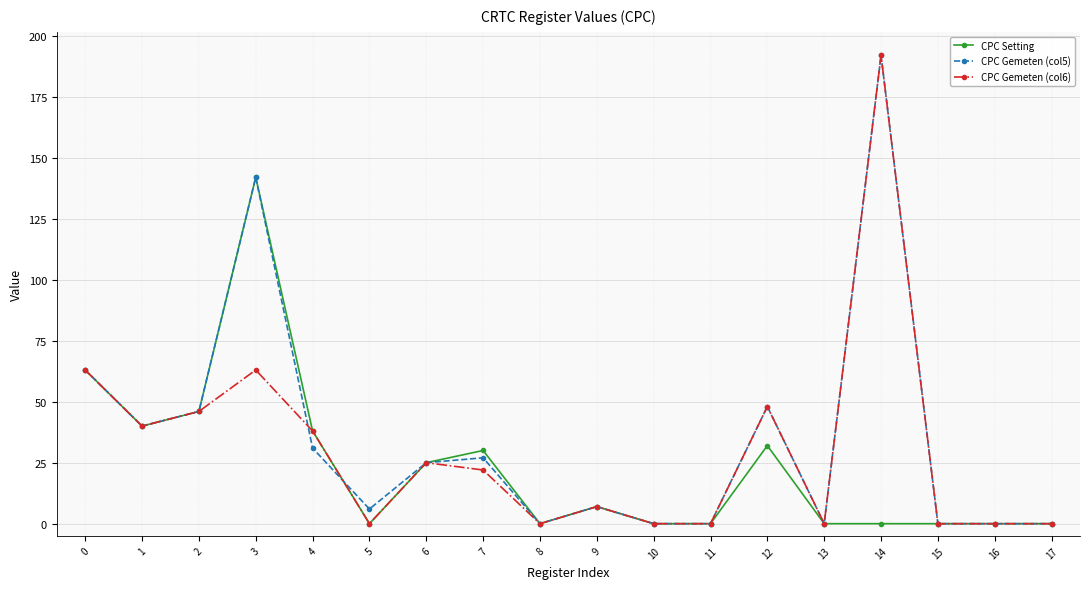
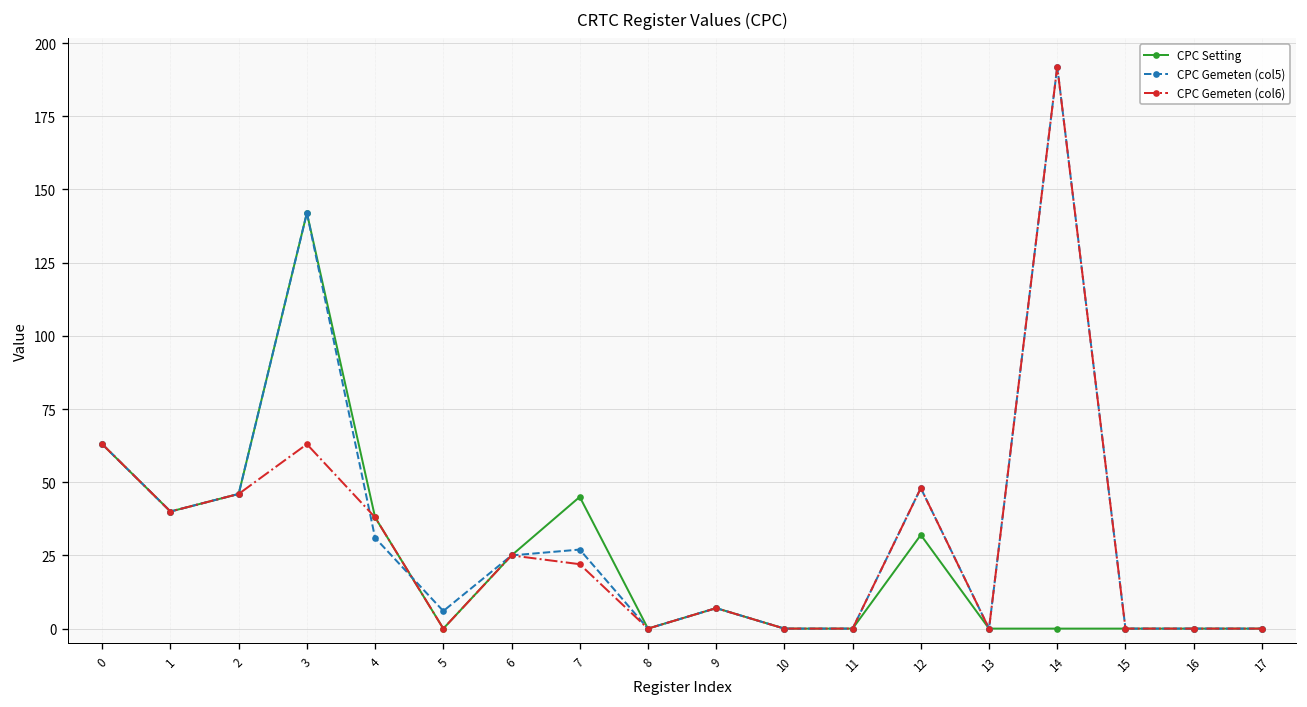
  {
    "CPC Setting": {
-     "7": 30,
+     "7": 45,
      "12": 32,
      "14": 0
    },
    "CPC Gemeten (col5)": {
      "4": 31,
      "5": 6,
      "7": 27
    },
    "CPC Gemeten (col6)": {
      "3": 63,
      "7": 22
    }
  }
